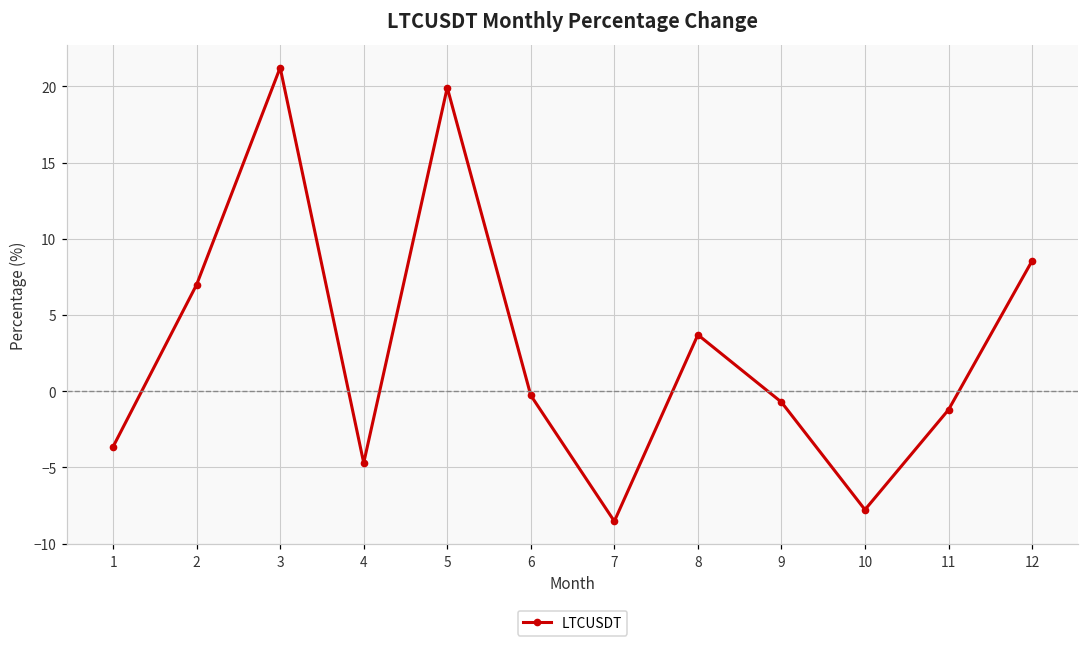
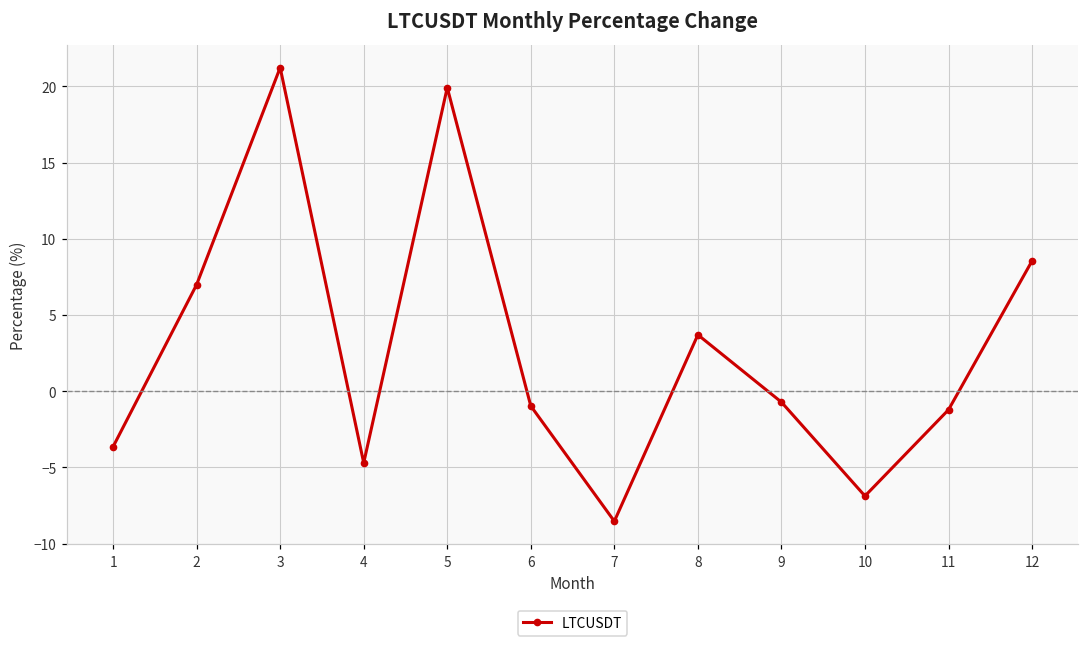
  {
    "1": -3.6,
    "2": 7.0,
    "3": 21.2,
    "4": -4.7,
    "5": 19.9,
-   "6": -0.3,
+   "6": -1.0,
    "7": -8.5,
    "8": 3.7,
    "9": -0.7,
-   "10": -7.8,
+   "10": -6.9,
    "11": -1.2,
    "12": 8.5
  }
